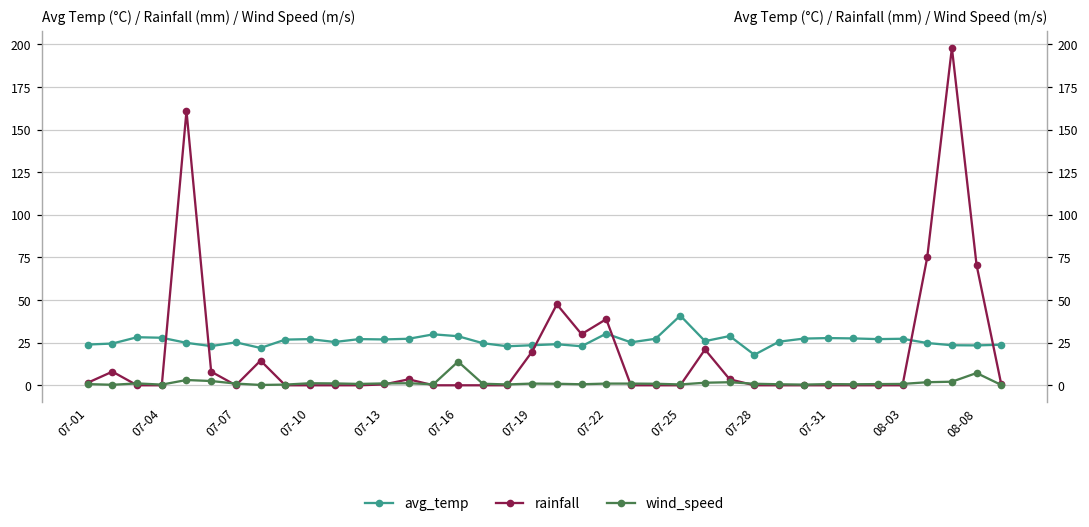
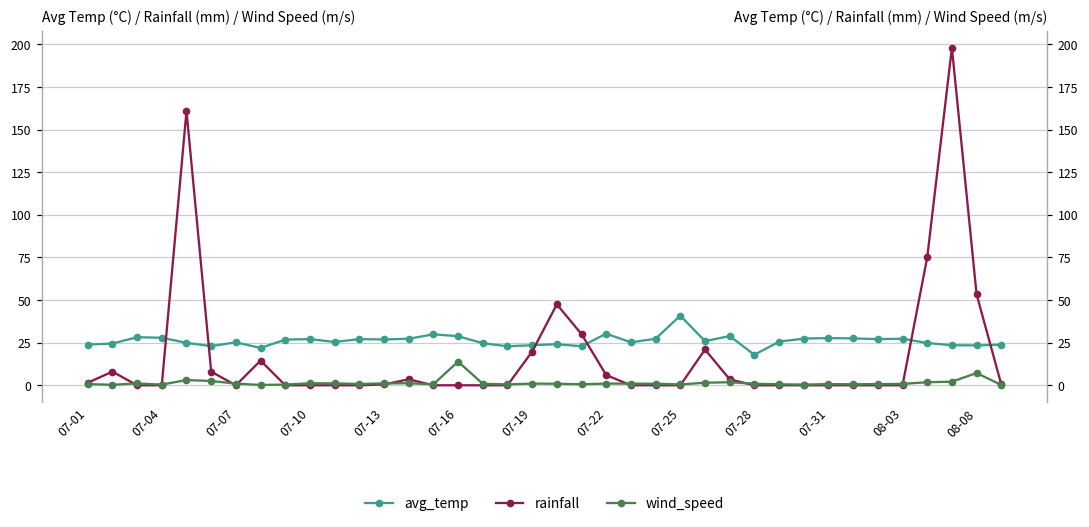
  {
    "avg_temp": {
      "07-01": 24,
      "07-04": 28,
      "07-07": 25,
      "07-10": 27,
      "07-13": 27,
      "07-16": 29,
      "07-19": 24,
      "07-22": 30,
      "07-25": 41,
      "07-28": 18,
      "07-31": 28,
      "08-03": 27,
      "08-08": 23
    },
    "rainfall": {
      "07-16": 0,
      "07-19": 20,
-     "07-22": 39,
-     "08-08": 71
+     "07-22": 6,
+     "08-08": 53
    },
    "wind_speed": {
      "07-16": 14,
      "07-19": 1,
      "07-22": 1,
      "08-08": 7
    }
  }
